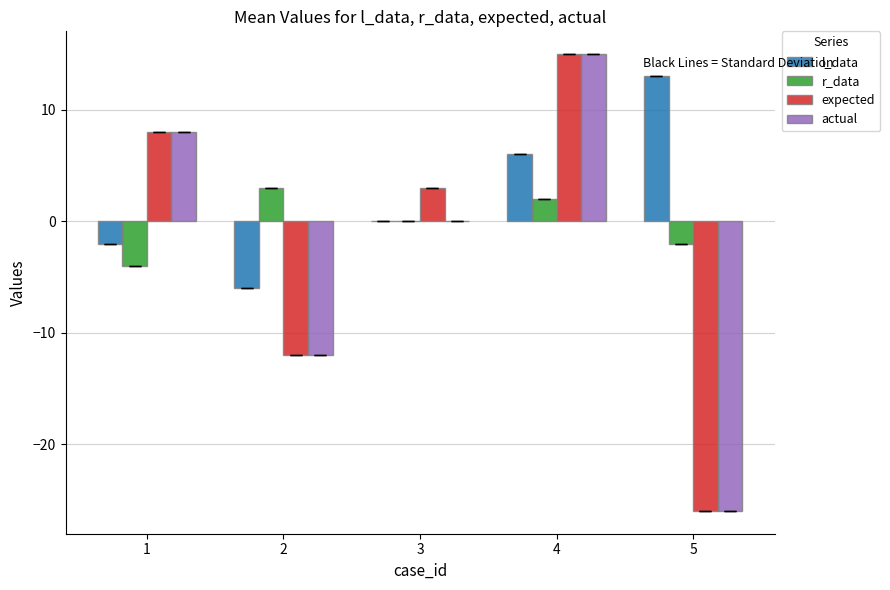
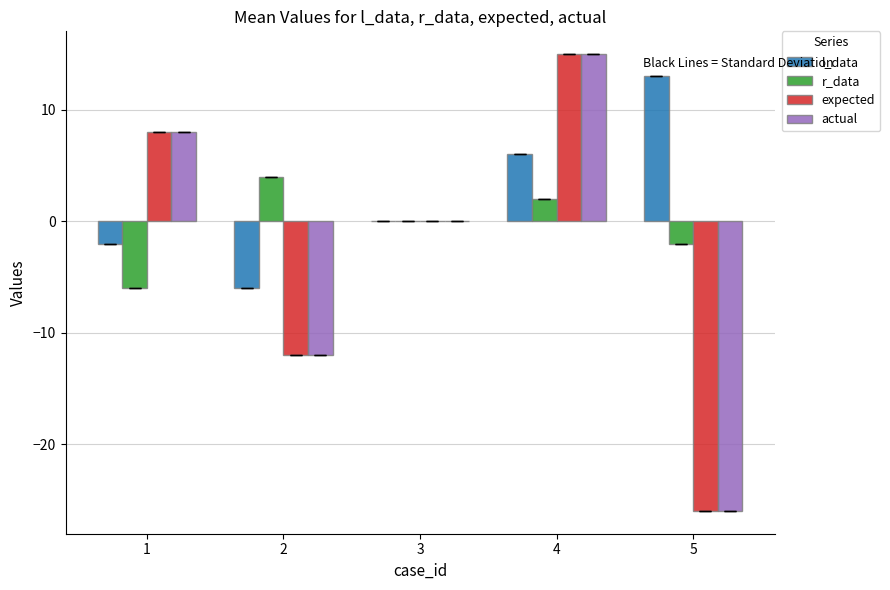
  {
    "l_data": {
      "1": -2,
      "2": -6,
      "3": 0,
      "4": 6,
      "5": 13
    },
    "r_data": {
-     "1": -4,
-     "2": 3,
+     "1": -6,
+     "2": 4,
      "3": 0,
      "4": 2,
      "5": -2
    },
    "expected": {
      "1": 8,
      "2": -12,
-     "3": 3,
+     "3": 0,
      "4": 15,
      "5": -26
    },
    "actual": {
      "1": 8,
      "2": -12,
      "3": 0,
      "4": 15,
      "5": -26
    }
  }
